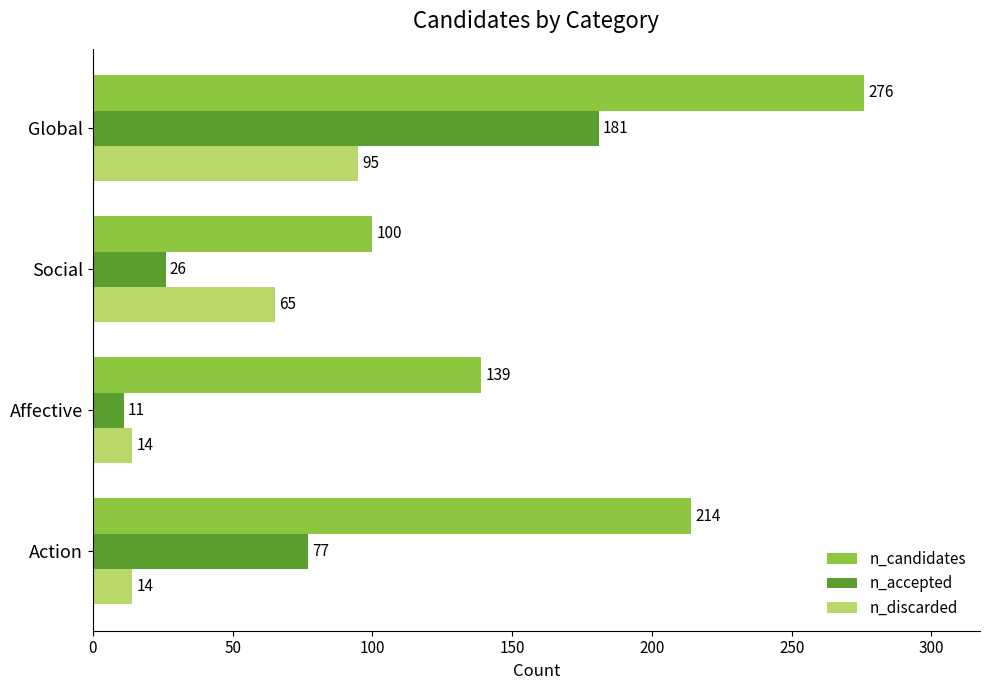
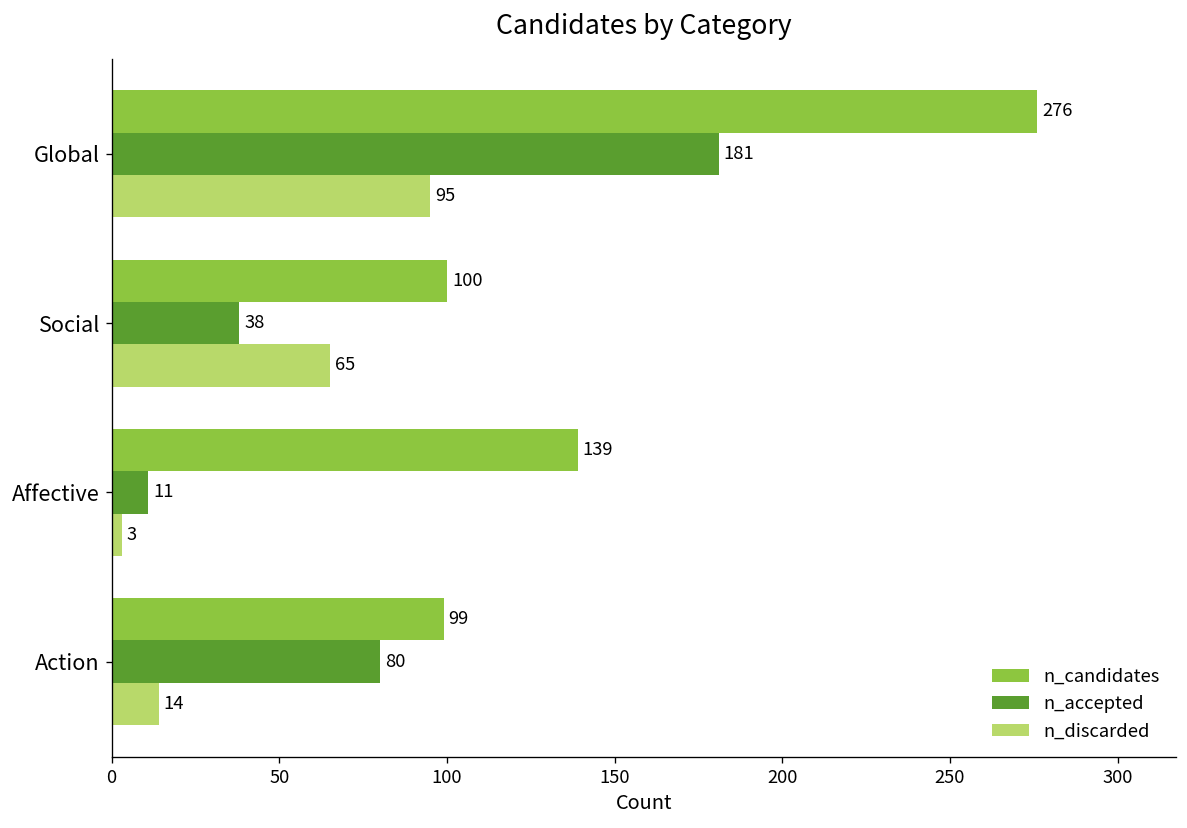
  {
    "n_candidates": {
      "Global": 276,
      "Social": 100,
      "Affective": 139,
-     "Action": 214
+     "Action": 99
    },
    "n_accepted": {
      "Global": 181,
-     "Social": 26,
+     "Social": 38,
      "Affective": 11,
-     "Action": 77
+     "Action": 80
    },
    "n_discarded": {
      "Global": 95,
      "Social": 65,
-     "Affective": 14,
+     "Affective": 3,
      "Action": 14
    }
  }
